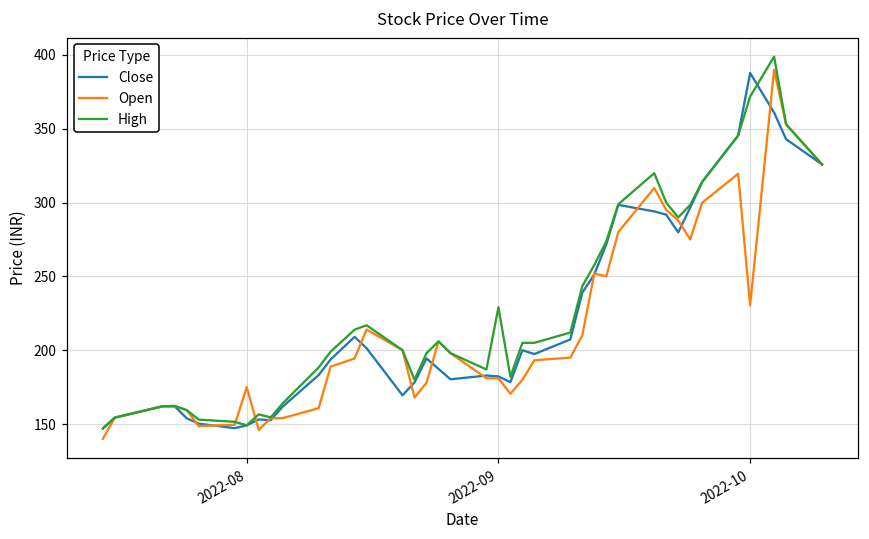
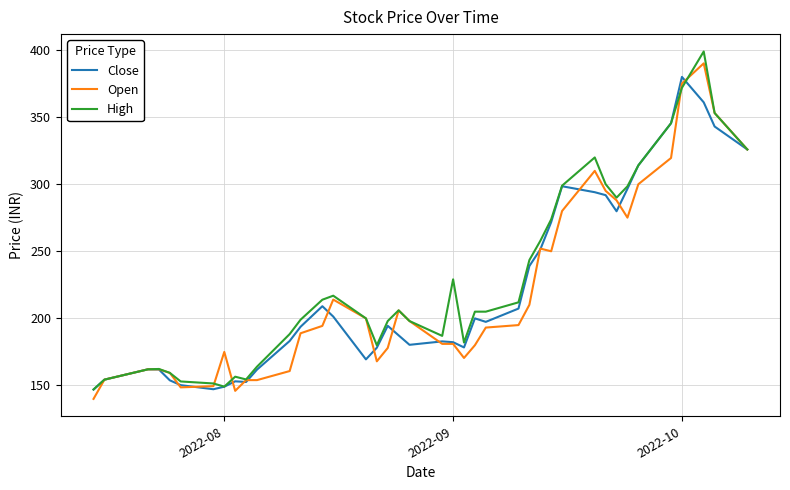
  {
    "Close": {
-     "2022-10": 388
+     "2022-10": 380
    },
    "Open": {
      "2022-08": 175,
-     "2022-10": 230
+     "2022-10": 375
    },
    "High": {
      "2022-09": 229,
      "2022-10": 372
    }
  }
